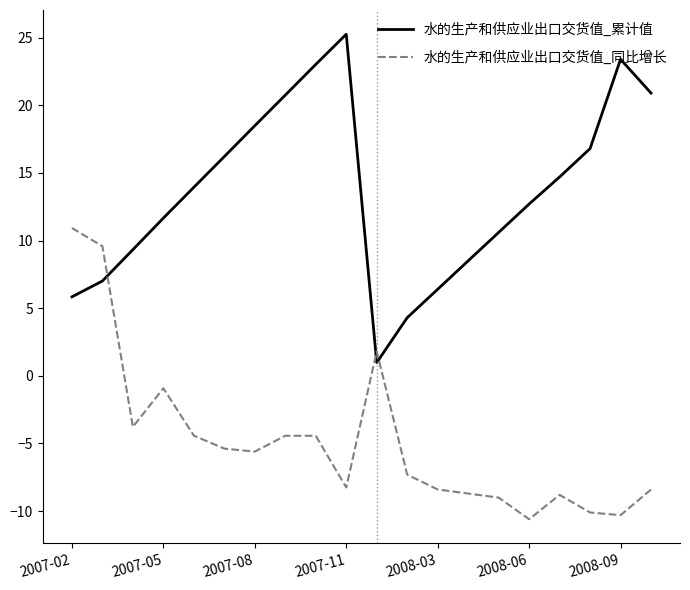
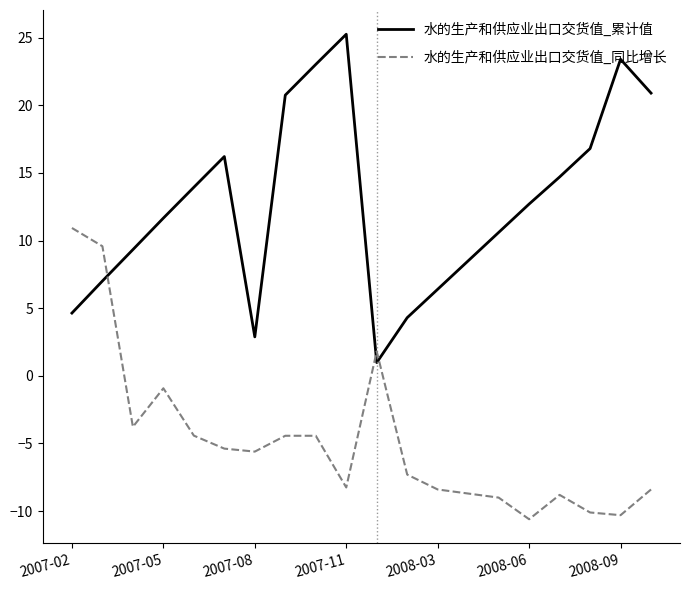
  {
    "水的生产和供应业出口交货值_累计值": {
-     "2007-02": 5.8,
+     "2007-02": 4.6,
      "2007-05": 11.7,
-     "2007-08": 18.5,
+     "2007-08": 2.9,
      "2007-11": 25.3,
      "2008-03": 6.4,
      "2008-06": 12.7,
      "2008-09": 23.4
    },
    "水的生产和供应业出口交货值_同比增长": {
      "2007-02": 10.9,
      "2007-05": -0.9,
      "2007-08": -5.6,
      "2007-11": -8.3,
      "2008-03": -8.4,
      "2008-06": -10.6,
      "2008-09": -10.3
    }
  }
